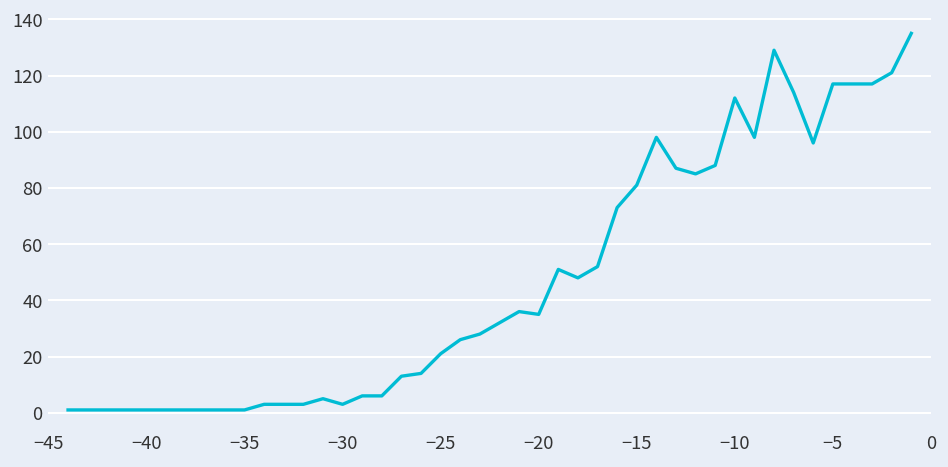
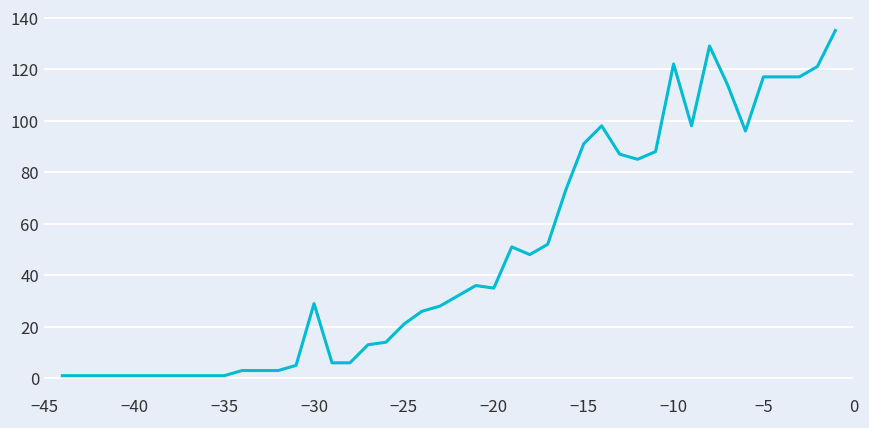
  {
    "−40": 1,
    "−35": 1,
-   "−30": 3,
+   "−30": 29,
    "−25": 21,
    "−20": 35,
-   "−15": 81,
-   "−10": 112,
+   "−15": 91,
+   "−10": 122,
    "−5": 117
  }
